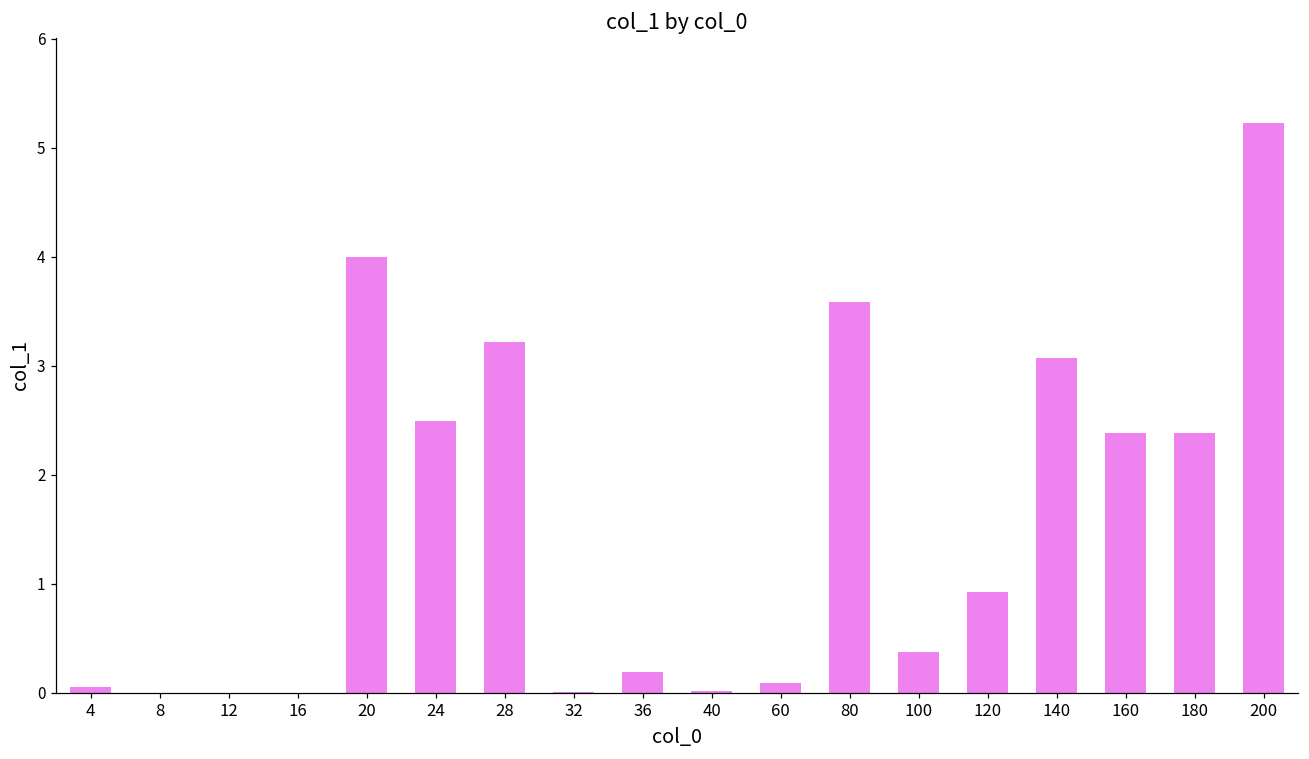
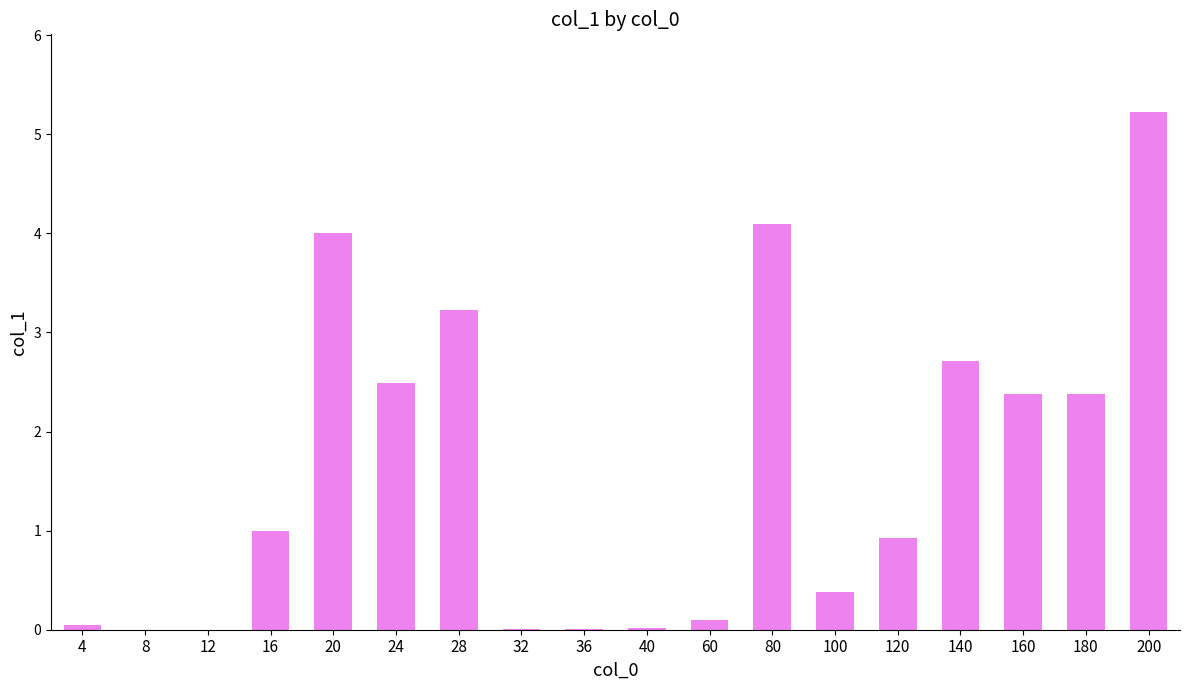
  {
    "4": 0.0,
-   "16": 0,
+   "16": 1,
    "20": 4.0,
    "24": 2.5,
    "28": 3.2,
-   "36": 0.2,
+   "36": 0.0,
    "60": 0.1,
-   "80": 3.6,
+   "80": 4.1,
    "100": 0.4,
    "120": 0.9,
-   "140": 3.1,
+   "140": 2.7,
    "160": 2.4,
    "180": 2.4,
    "200": 5.2
  }
